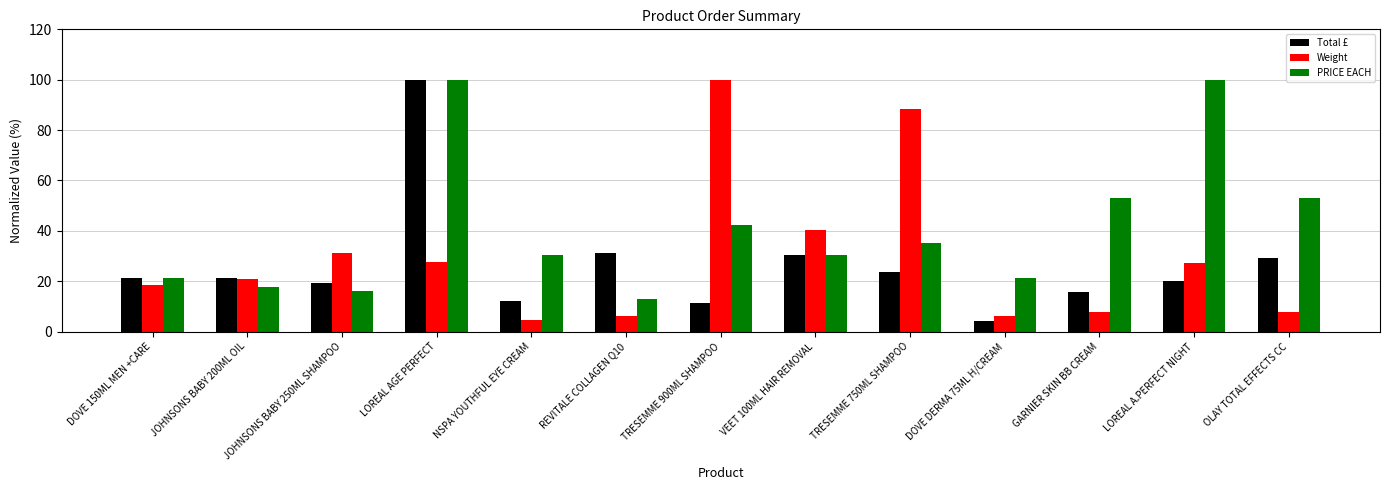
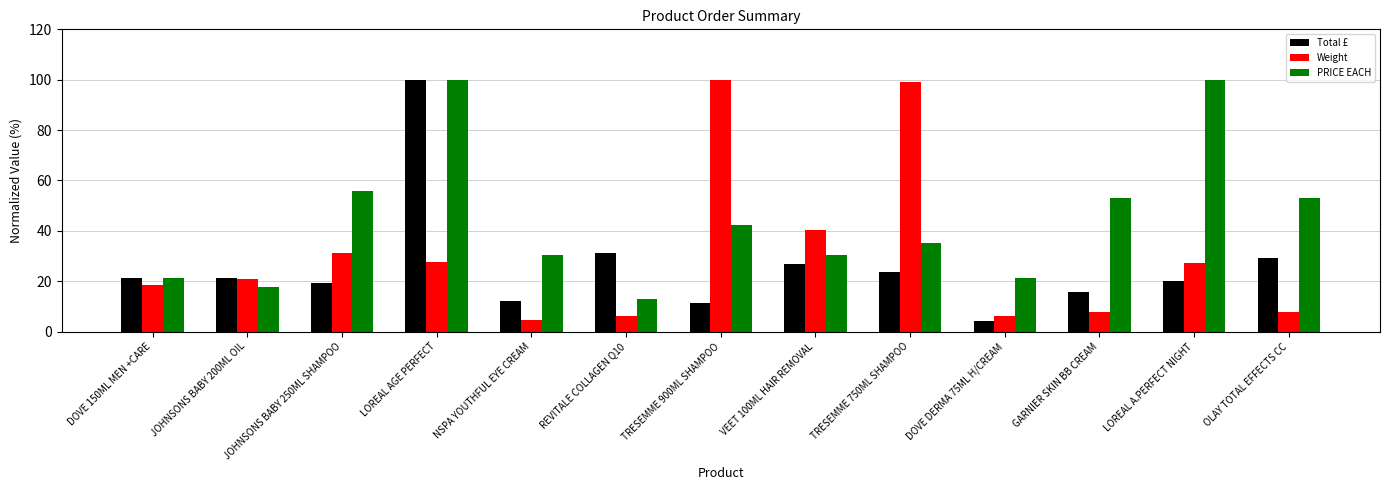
  {
    "Total £": {
      "DOVE 150ML MEN +CARE": 21,
      "JOHNSONS BABY 200ML OIL": 21,
      "JOHNSONS BABY 250ML SHAMPOO": 19,
      "LOREAL AGE PERFECT": 100,
      "NSPA YOUTHFUL EYE CREAM": 12,
      "REVITALE COLLAGEN Q10": 31,
      "TRESEMME 900ML SHAMPOO": 11,
-     "VEET 100ML HAIR REMOVAL": 31,
+     "VEET 100ML HAIR REMOVAL": 27,
      "TRESEMME 750ML SHAMPOO": 24,
      "DOVE DERMA 75ML H/CREAM": 4,
      "GARNIER SKIN BB CREAM": 16,
      "LOREAL A.PERFECT NIGHT": 20,
      "OLAY TOTAL EFFECTS CC": 29
    },
    "Weight": {
      "DOVE 150ML MEN +CARE": 19,
      "JOHNSONS BABY 200ML OIL": 21,
      "JOHNSONS BABY 250ML SHAMPOO": 31,
      "LOREAL AGE PERFECT": 28,
      "NSPA YOUTHFUL EYE CREAM": 5,
      "REVITALE COLLAGEN Q10": 6,
      "TRESEMME 900ML SHAMPOO": 100,
      "VEET 100ML HAIR REMOVAL": 41,
-     "TRESEMME 750ML SHAMPOO": 88,
+     "TRESEMME 750ML SHAMPOO": 99,
      "DOVE DERMA 75ML H/CREAM": 6,
      "GARNIER SKIN BB CREAM": 8,
      "LOREAL A.PERFECT NIGHT": 27,
      "OLAY TOTAL EFFECTS CC": 8
    },
    "PRICE EACH": {
      "DOVE 150ML MEN +CARE": 21,
      "JOHNSONS BABY 200ML OIL": 18,
-     "JOHNSONS BABY 250ML SHAMPOO": 16,
+     "JOHNSONS BABY 250ML SHAMPOO": 56,
      "LOREAL AGE PERFECT": 100,
      "NSPA YOUTHFUL EYE CREAM": 31,
      "REVITALE COLLAGEN Q10": 13,
      "TRESEMME 900ML SHAMPOO": 42,
      "VEET 100ML HAIR REMOVAL": 31,
      "TRESEMME 750ML SHAMPOO": 35,
      "DOVE DERMA 75ML H/CREAM": 21,
      "GARNIER SKIN BB CREAM": 53,
      "LOREAL A.PERFECT NIGHT": 100,
      "OLAY TOTAL EFFECTS CC": 53
    }
  }
